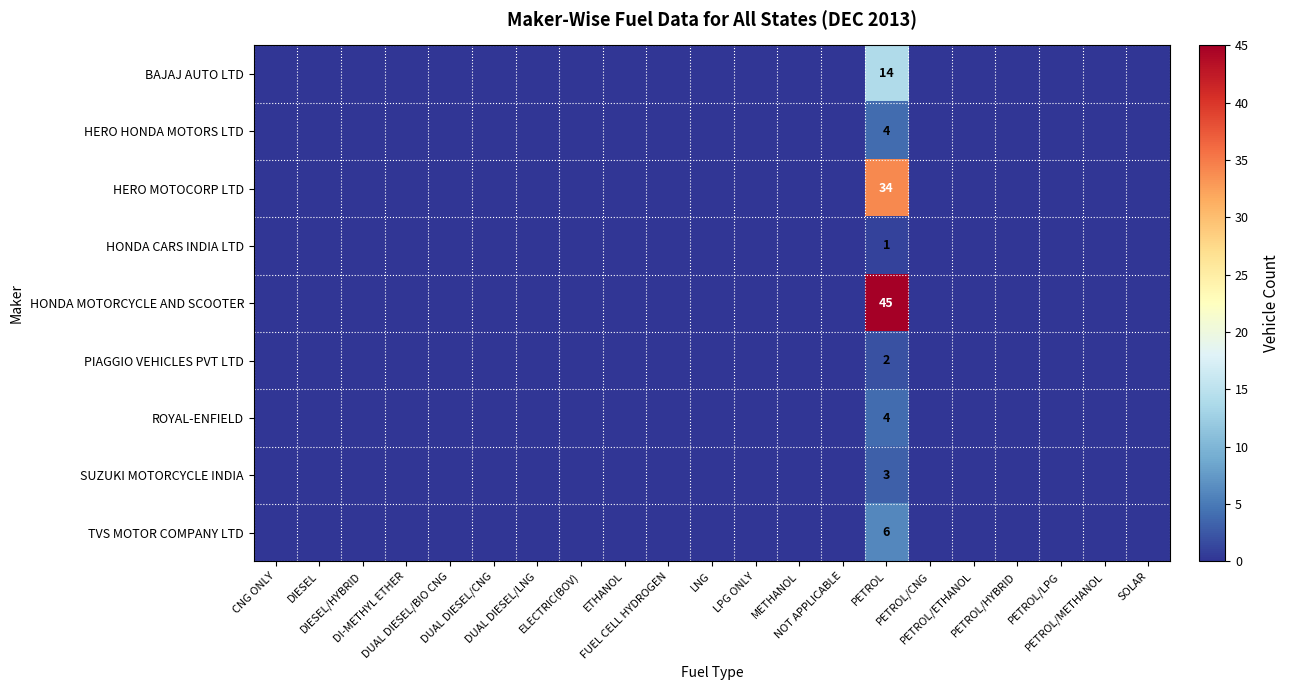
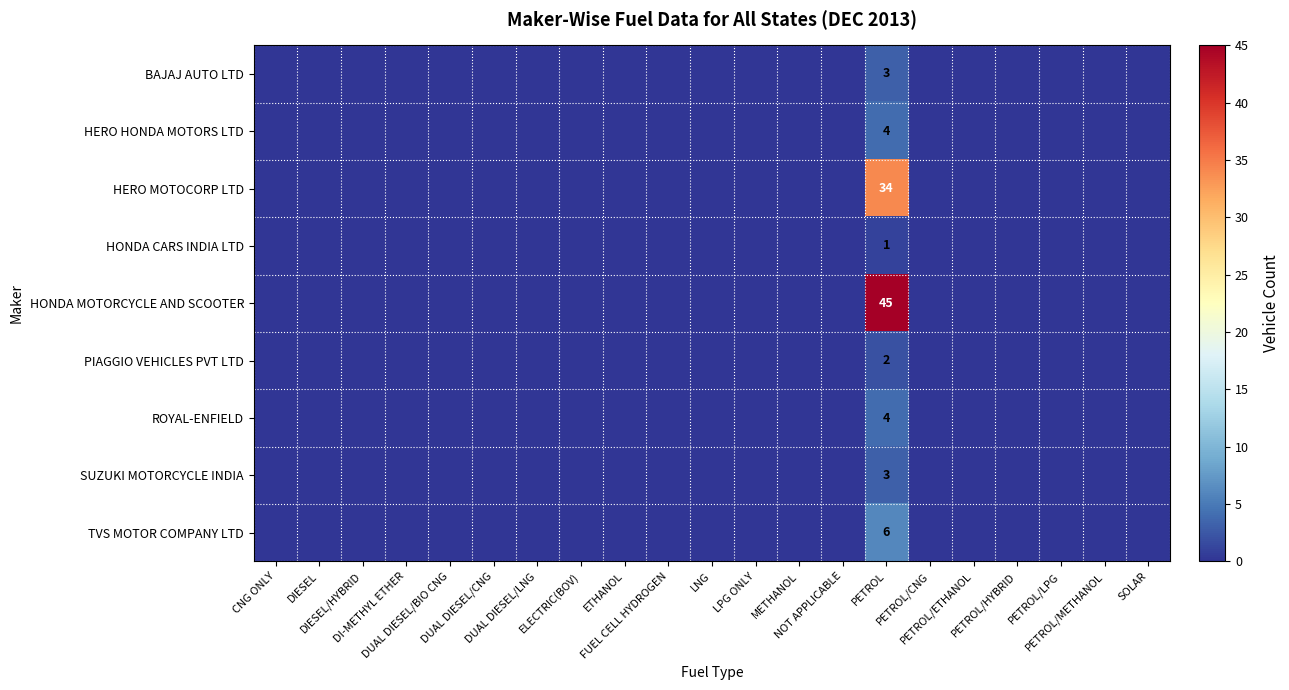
  {
    "BAJAJ AUTO LTD": {
-     "PETROL": 14
+     "PETROL": 3
    },
    "HERO HONDA MOTORS LTD": {
      "PETROL": 4
    },
    "HERO MOTOCORP LTD": {
      "PETROL": 34
    },
    "HONDA CARS INDIA LTD": {
      "PETROL": 1
    },
    "HONDA MOTORCYCLE AND SCOOTER": {
      "PETROL": 45
    },
    "PIAGGIO VEHICLES PVT LTD": {
      "PETROL": 2
    },
    "ROYAL-ENFIELD": {
      "PETROL": 4
    },
    "SUZUKI MOTORCYCLE INDIA": {
      "PETROL": 3
    },
    "TVS MOTOR COMPANY LTD": {
      "PETROL": 6
    }
  }
